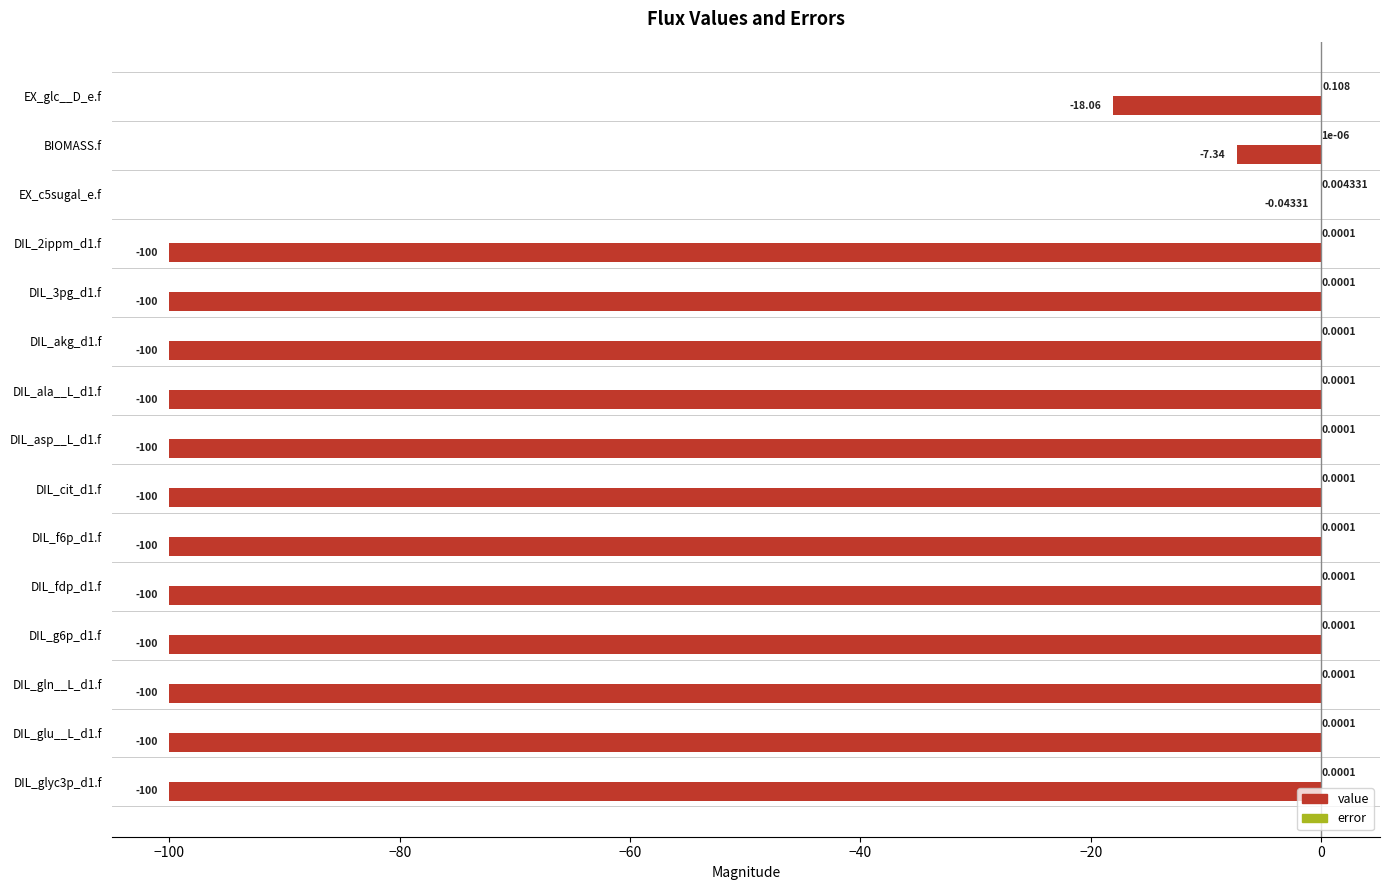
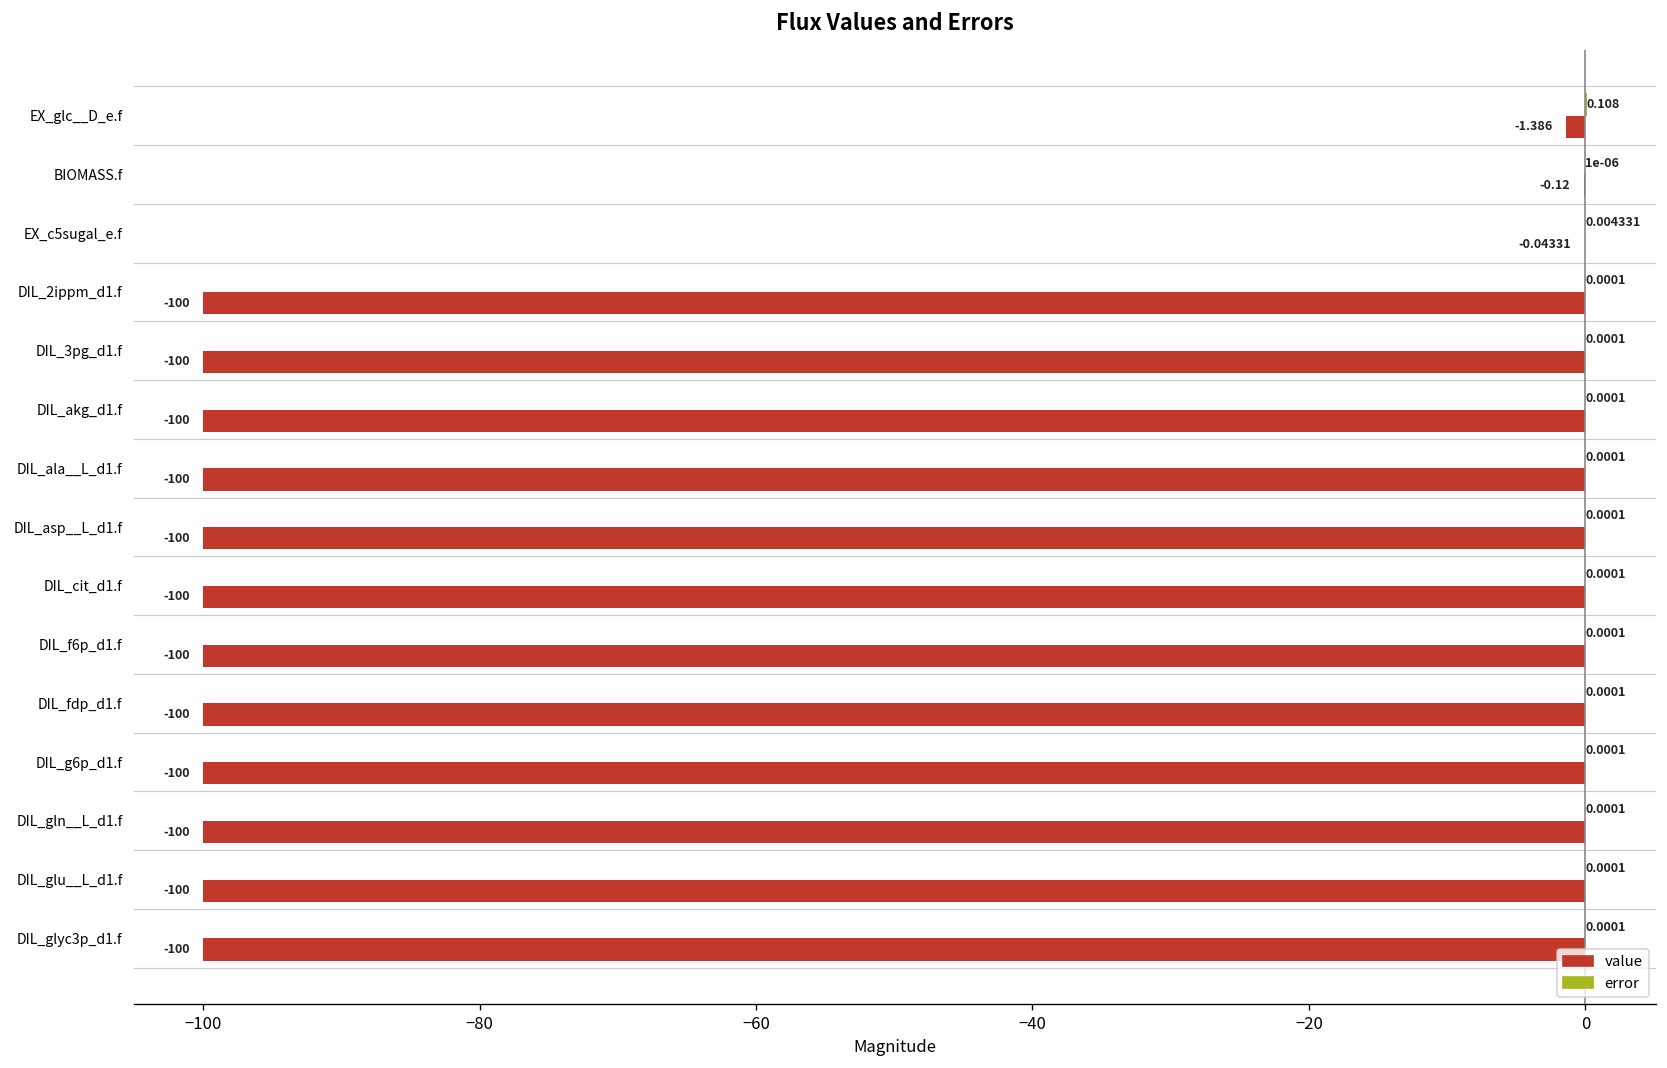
  {
    "value": {
-     "EX_glc__D_e.f": "-18.06",
-     "BIOMASS.f": "-7.34",
+     "EX_glc__D_e.f": "-1.386",
+     "BIOMASS.f": "-0.12",
      "EX_c5sugal_e.f": "-0.04331",
      "DIL_2ippm_d1.f": "-100",
      "DIL_3pg_d1.f": "-100",
      "DIL_akg_d1.f": "-100",
      "DIL_ala__L_d1.f": "-100",
      "DIL_asp__L_d1.f": "-100",
      "DIL_cit_d1.f": "-100",
      "DIL_f6p_d1.f": "-100",
      "DIL_fdp_d1.f": "-100",
      "DIL_g6p_d1.f": "-100",
      "DIL_gln__L_d1.f": "-100",
      "DIL_glu__L_d1.f": "-100",
      "DIL_glyc3p_d1.f": "-100"
    },
    "error": {
      "EX_glc__D_e.f": "0.108",
      "BIOMASS.f": "1e-06",
      "EX_c5sugal_e.f": "0.004331",
      "DIL_2ippm_d1.f": "0.0001",
      "DIL_3pg_d1.f": "0.0001",
      "DIL_akg_d1.f": "0.0001",
      "DIL_ala__L_d1.f": "0.0001",
      "DIL_asp__L_d1.f": "0.0001",
      "DIL_cit_d1.f": "0.0001",
      "DIL_f6p_d1.f": "0.0001",
      "DIL_fdp_d1.f": "0.0001",
      "DIL_g6p_d1.f": "0.0001",
      "DIL_gln__L_d1.f": "0.0001",
      "DIL_glu__L_d1.f": "0.0001",
      "DIL_glyc3p_d1.f": "0.0001"
    }
  }
